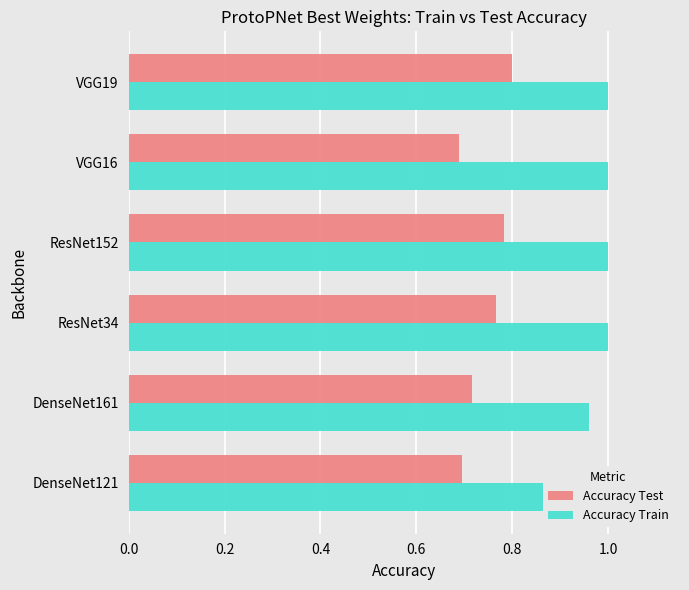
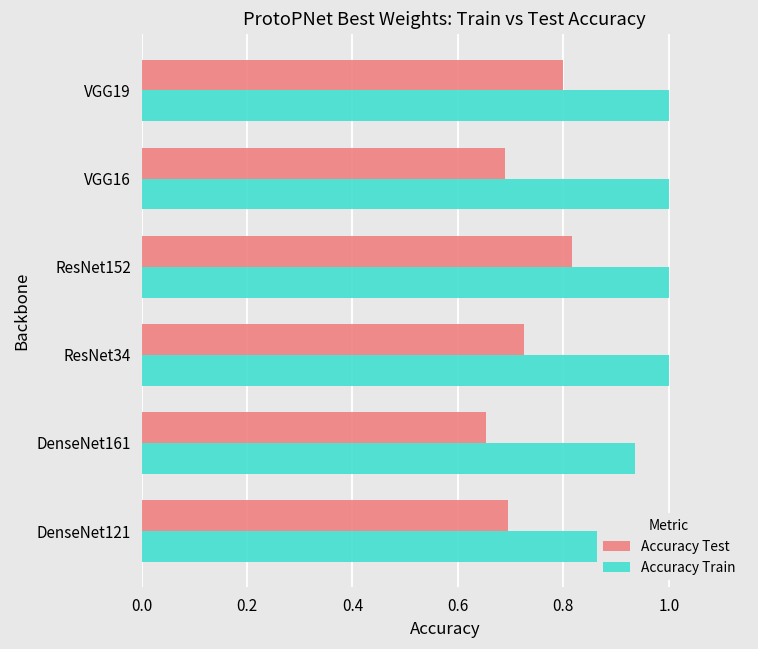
  {
    "Accuracy Test": {
      "VGG19": 0.80,
      "VGG16": 0.69,
-     "ResNet152": 0.78,
-     "ResNet34": 0.77,
-     "DenseNet161": 0.72,
+     "ResNet152": 0.82,
+     "ResNet34": 0.72,
+     "DenseNet161": 0.65,
      "DenseNet121": 0.69
    },
    "Accuracy Train": {
      "VGG19": 1.00,
      "VGG16": 1.00,
      "ResNet152": 1.00,
      "ResNet34": 1.00,
-     "DenseNet161": 0.96
+     "DenseNet161": 0.94
    }
  }
